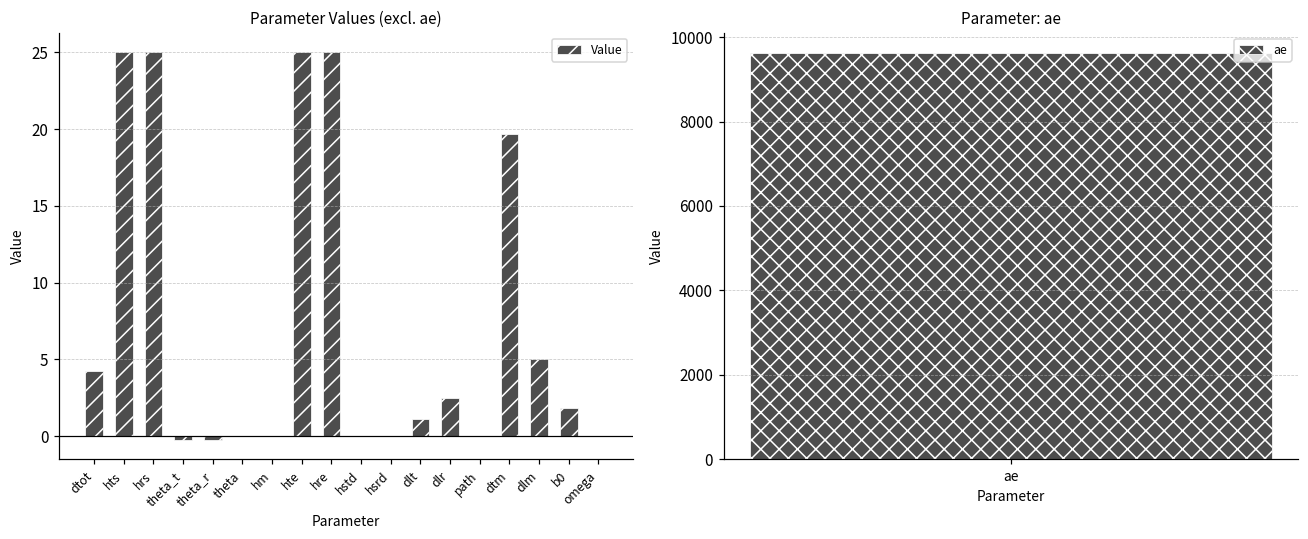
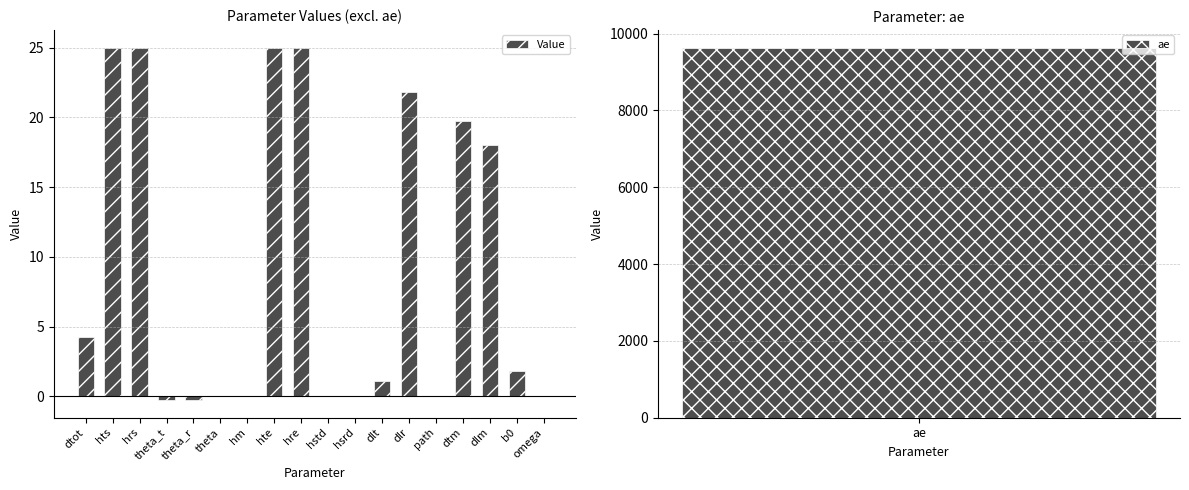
  {
    "Parameter Values (excl. ae)": {
      "dtot": 4.2,
      "hts": 25.0,
      "hrs": 25.0,
      "theta_t": -0.3,
      "theta_r": -0.3,
      "hm": 0.0,
      "hte": 25.0,
      "hre": 25.0,
      "hstd": 0.0,
      "hsrd": 0.0,
      "dlt": 1.1,
-     "dlr": 2.5,
+     "dlr": 21.8,
      "path": 0.0,
      "dtm": 19.7,
-     "dlm": 5,
+     "dlm": 18,
      "b0": 1.8,
      "omega": 0.0
    },
    "Parameter: ae": {
      "ae": 9600
    }
  }
